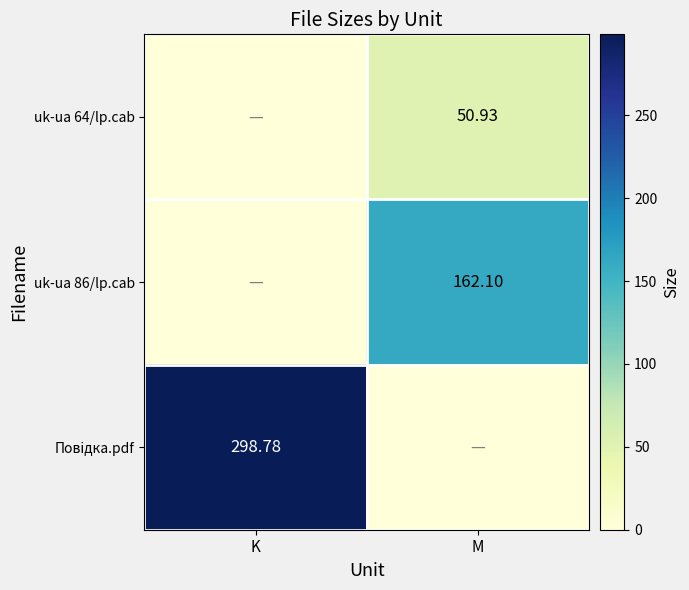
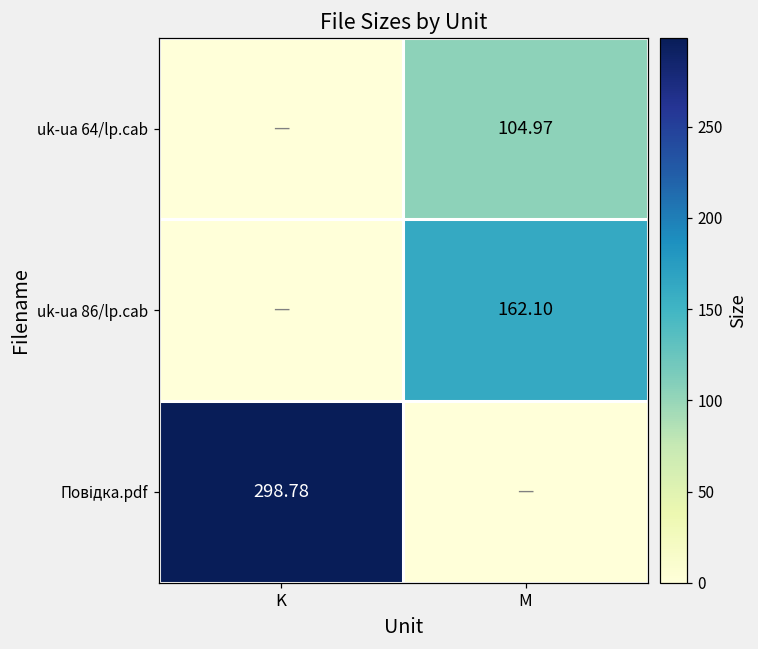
  {
    "uk-ua 64/lp.cab": {
-     "M": 50.93
+     "M": 104.97
    },
    "uk-ua 86/lp.cab": {
      "M": 162.10
    },
    "Повідка.pdf": {
      "K": 298.78
    }
  }
